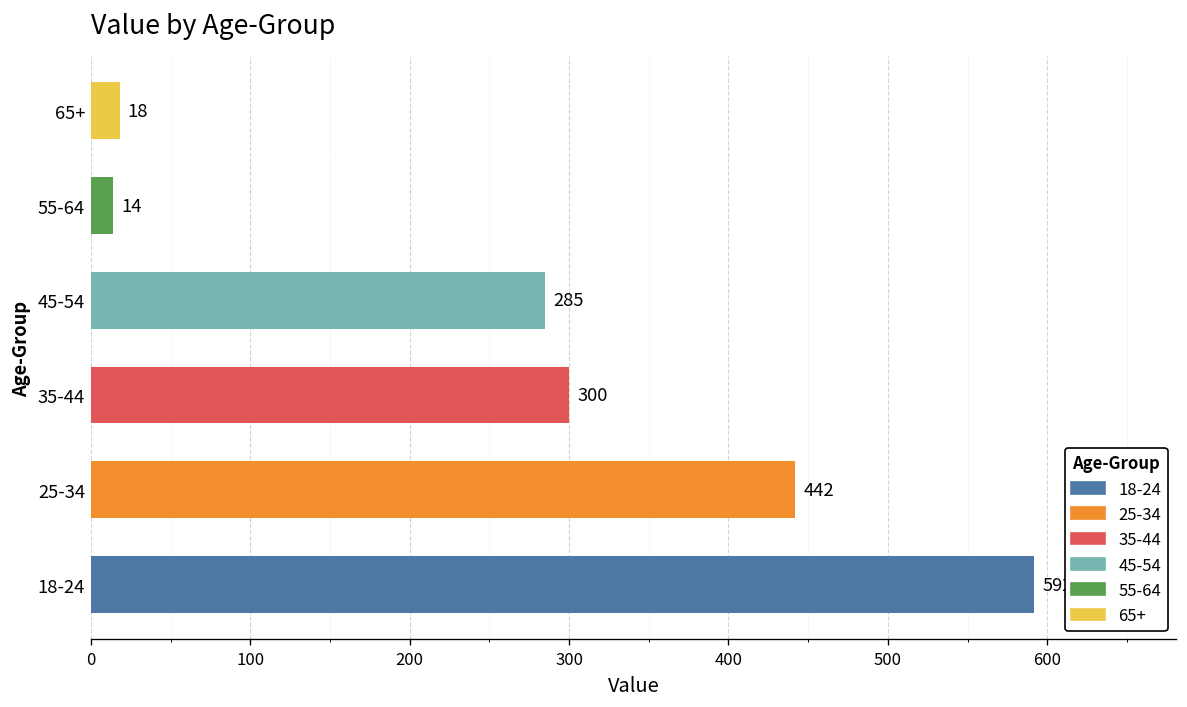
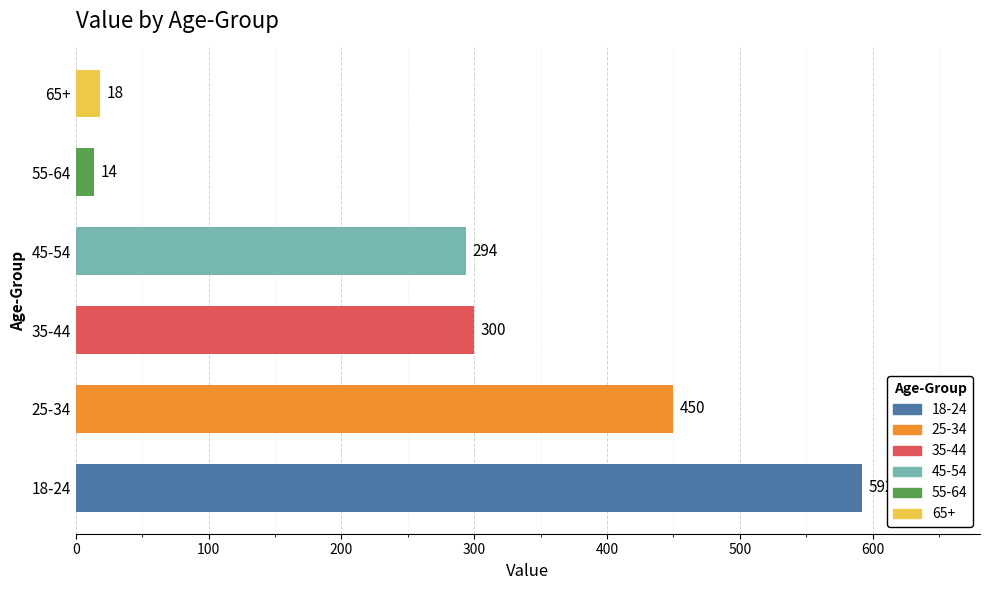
  {
    "65+": 18,
    "55-64": 14,
-   "45-54": 285,
+   "45-54": 294,
    "35-44": 300,
-   "25-34": 442
+   "25-34": 450
  }
